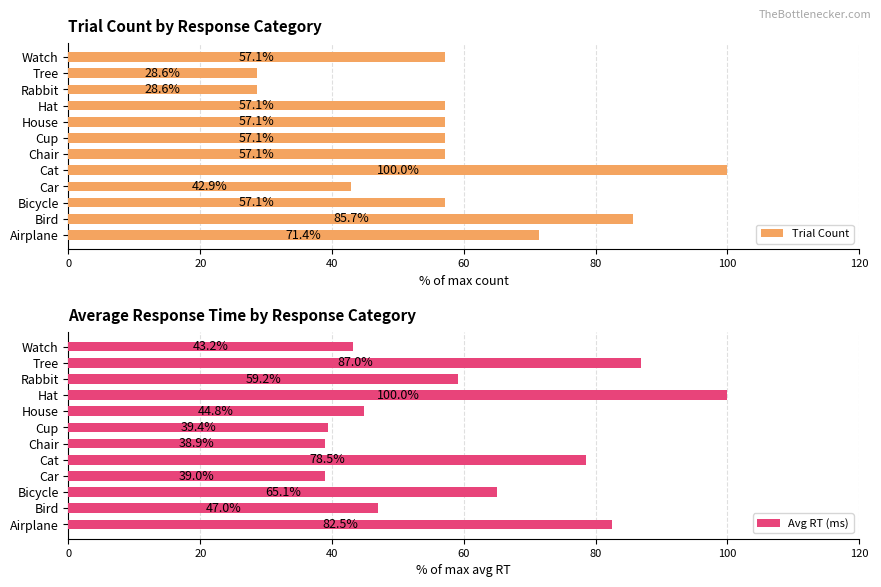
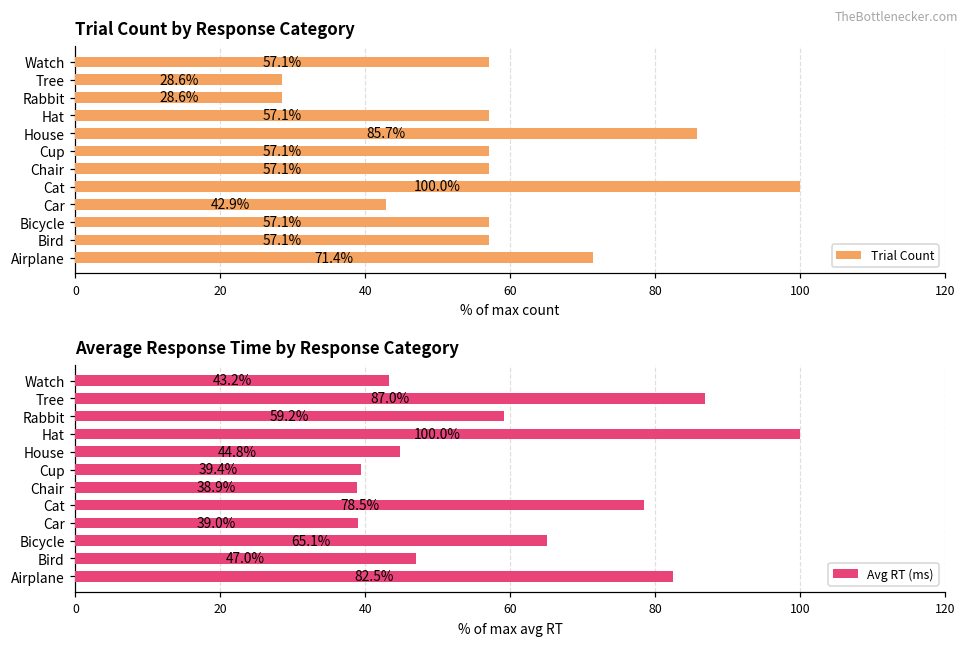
  {
    "Trial Count by Response Category": {
      "Watch": "57.1%",
      "Tree": "28.6%",
      "Rabbit": "28.6%",
      "Hat": "57.1%",
-     "House": "57.1%",
+     "House": "85.7%",
      "Cup": "57.1%",
      "Chair": "57.1%",
      "Cat": "100.0%",
      "Car": "42.9%",
      "Bicycle": "57.1%",
-     "Bird": "85.7%",
+     "Bird": "57.1%",
      "Airplane": "71.4%"
    },
    "Average Response Time by Response Category": {
      "Watch": "43.2%",
      "Tree": "87.0%",
      "Rabbit": "59.2%",
      "Hat": "100.0%",
      "House": "44.8%",
      "Cup": "39.4%",
      "Chair": "38.9%",
      "Cat": "78.5%",
      "Car": "39.0%",
      "Bicycle": "65.1%",
      "Bird": "47.0%",
      "Airplane": "82.5%"
    }
  }
